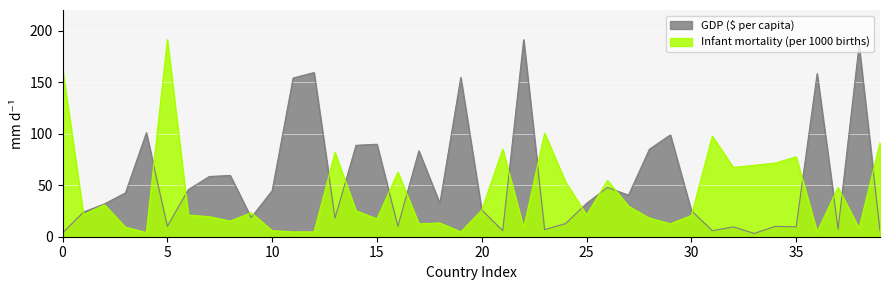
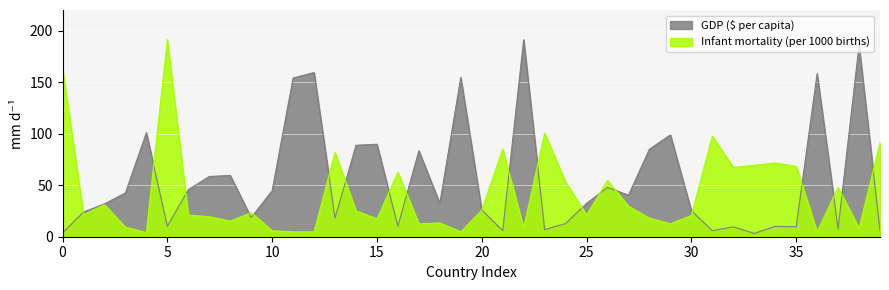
  {
    "GDP ($ per capita)": {
      "0": 4,
      "5": 10,
      "10": 45,
      "15": 90,
      "25": 32,
      "30": 25,
      "35": 10
    },
    "Infant mortality (per 1000 births)": {
      "0": 163,
      "5": 191,
      "10": 6,
      "15": 17,
      "25": 21,
      "30": 21,
-     "35": 78
+     "35": 68
    }
  }
